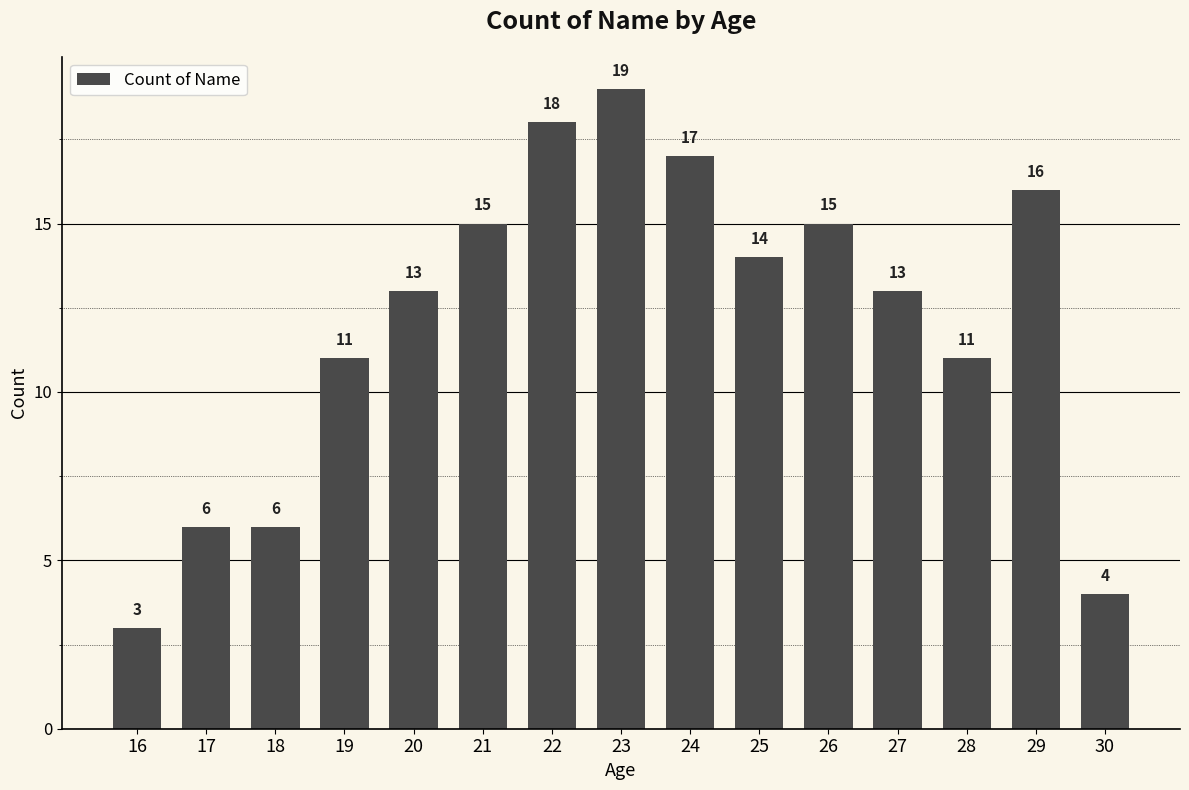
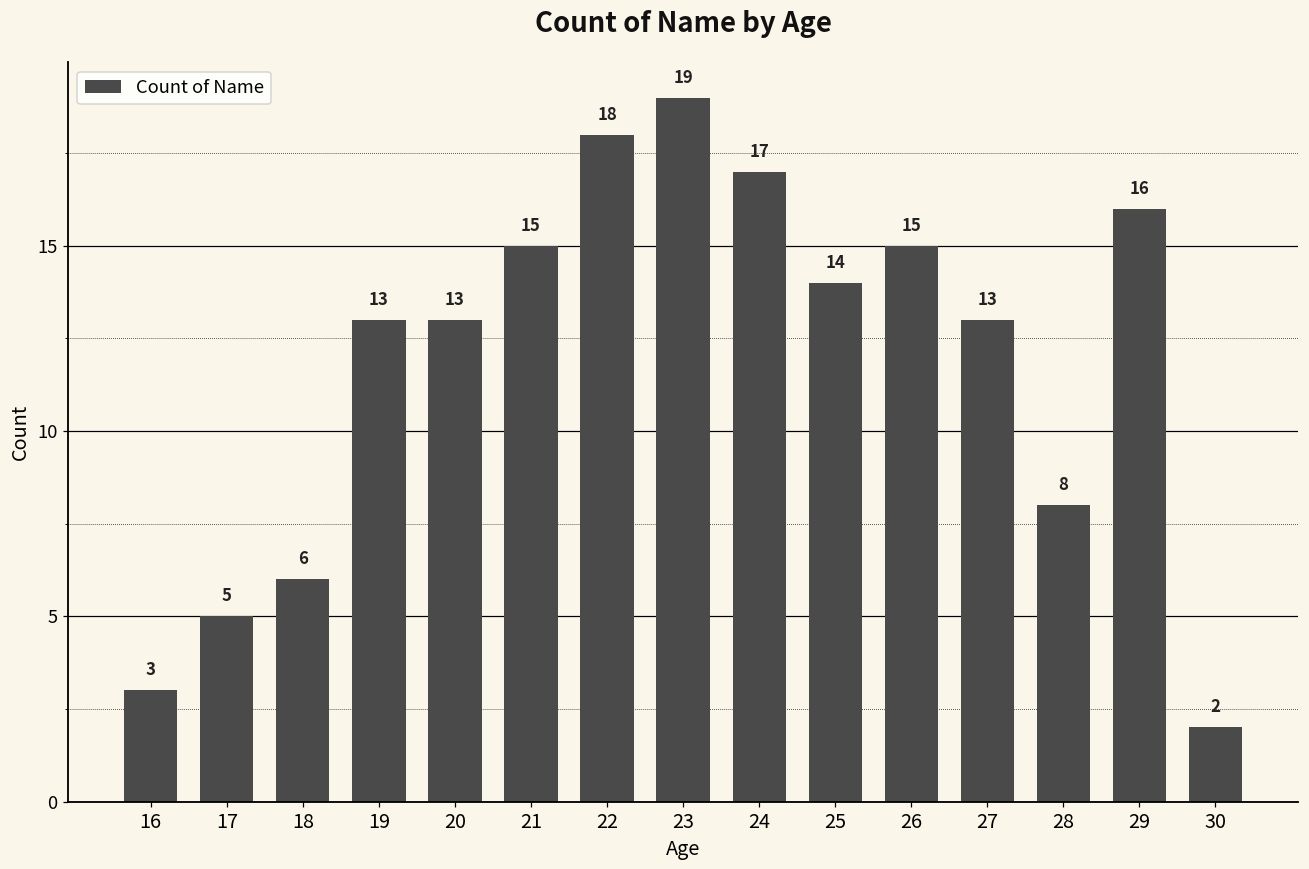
  {
    "16": 3,
-   "17": 6,
+   "17": 5,
    "18": 6,
-   "19": 11,
+   "19": 13,
    "20": 13,
    "21": 15,
    "22": 18,
    "23": 19,
    "24": 17,
    "25": 14,
    "26": 15,
    "27": 13,
-   "28": 11,
+   "28": 8,
    "29": 16,
-   "30": 4
+   "30": 2
  }
